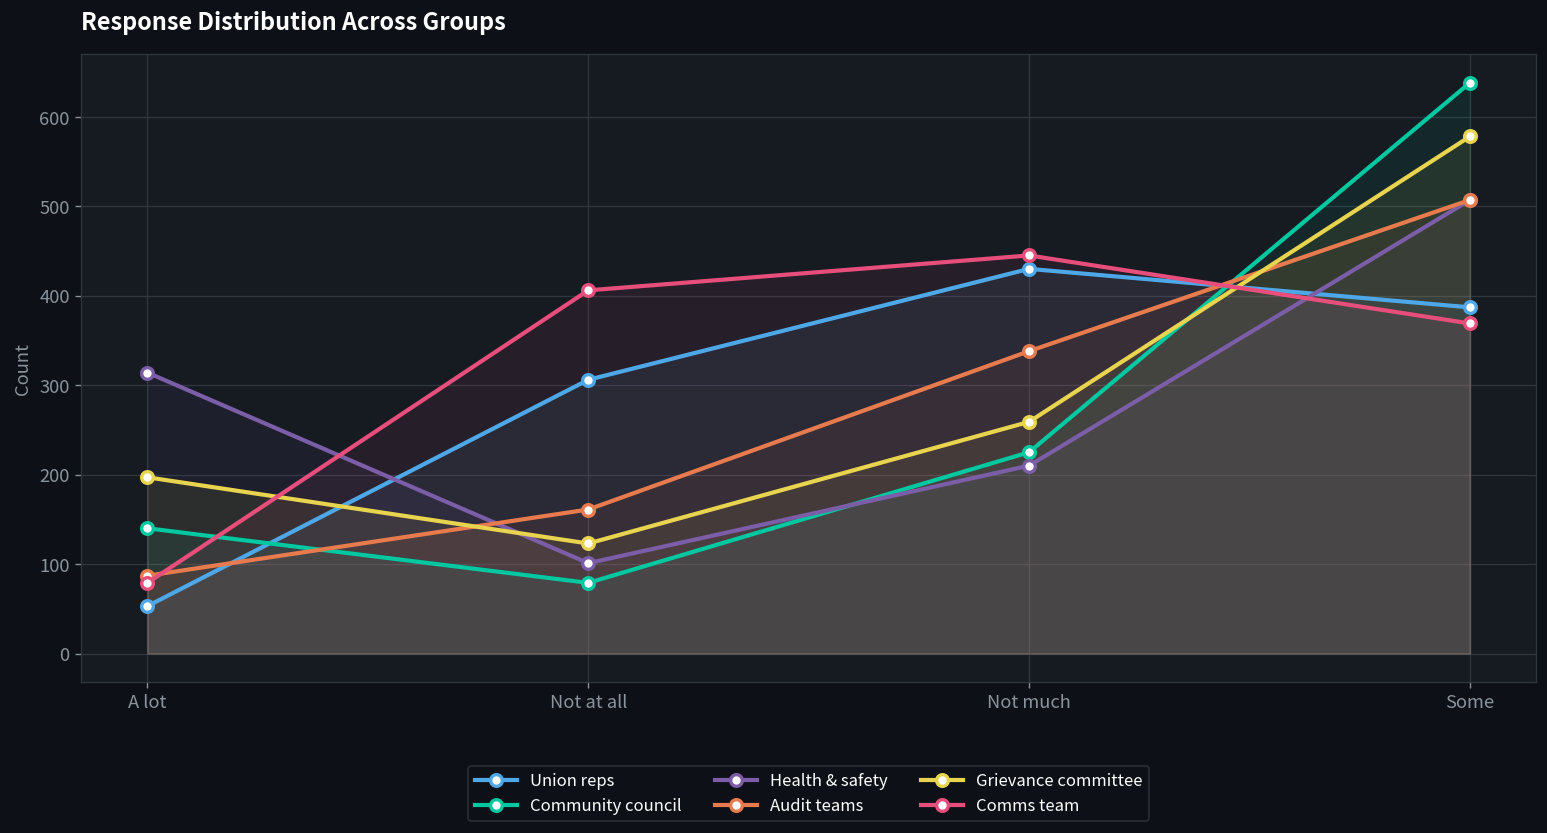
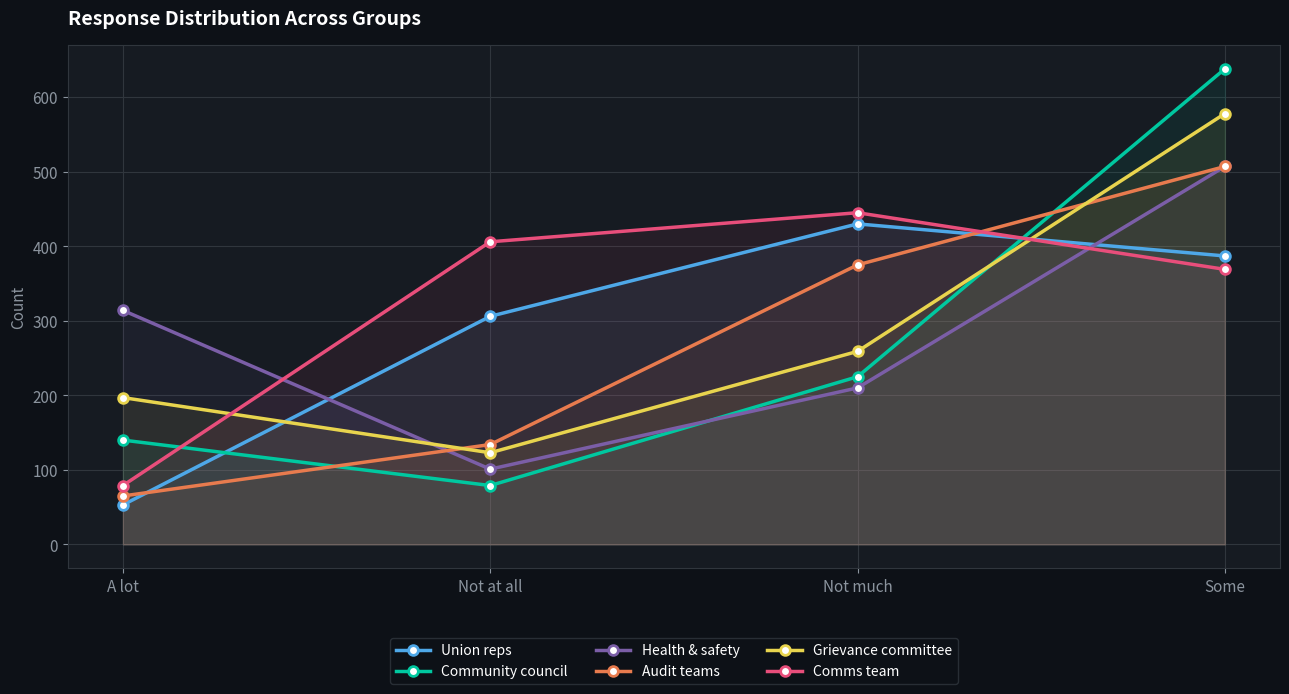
  {
    "Union reps": {
      "A lot": 50,
      "Not at all": 310,
      "Not much": 430,
      "Some": 390
    },
    "Community council": {
      "A lot": 140,
      "Not at all": 80,
      "Not much": 230,
      "Some": 640
    },
    "Health & safety": {
      "A lot": 310,
      "Not at all": 100,
      "Not much": 210
    },
    "Audit teams": {
-     "A lot": 90,
-     "Not at all": 160,
-     "Not much": 340
+     "A lot": 70,
+     "Not at all": 130,
+     "Not much": 380
    },
    "Grievance committee": {
      "A lot": 200,
      "Not at all": 120,
      "Not much": 260,
      "Some": 580
    },
    "Comms team": {
      "A lot": 80,
      "Not at all": 410,
      "Not much": 450,
      "Some": 370
    }
  }
